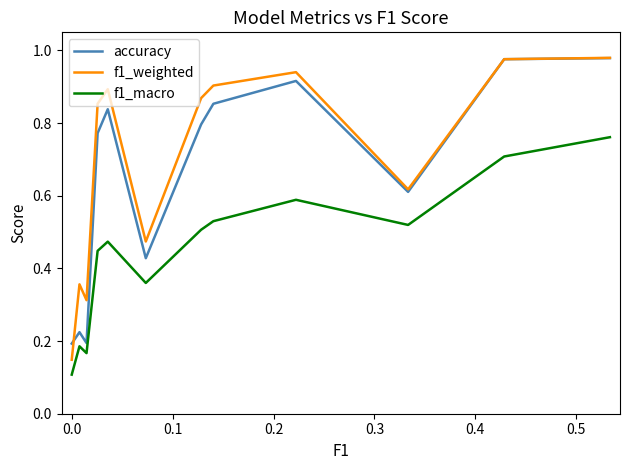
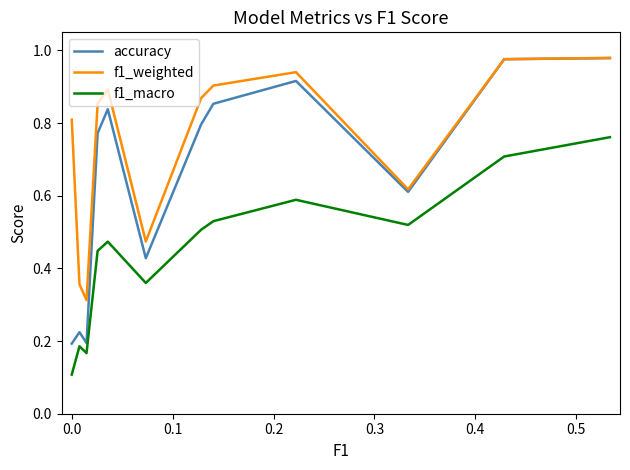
  {
    "accuracy": {
      "0.0": 0.19
    },
    "f1_weighted": {
-     "0.0": 0.15
+     "0.0": 0.81
    },
    "f1_macro": {
      "0.0": 0.11
    }
  }
